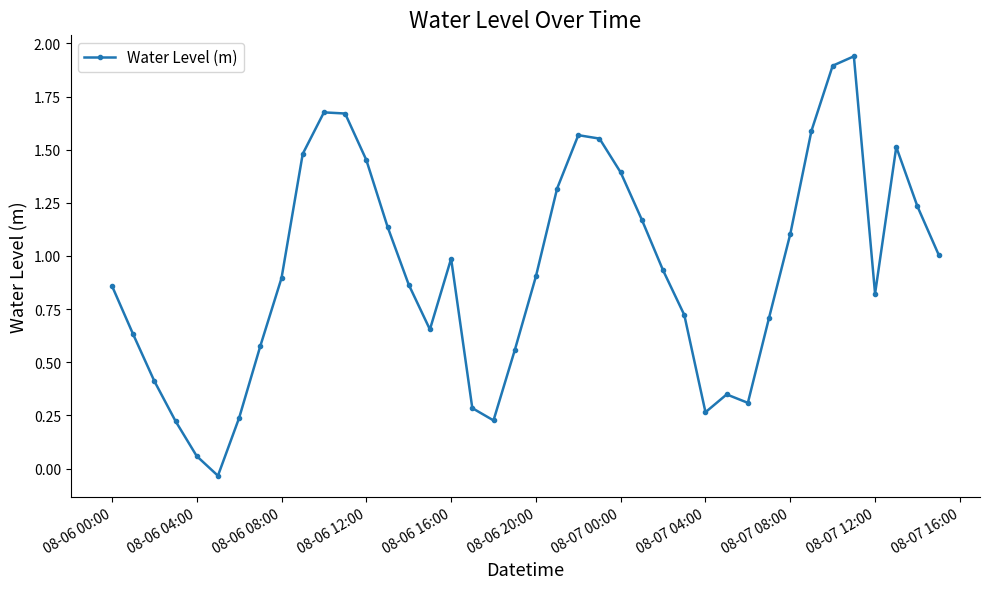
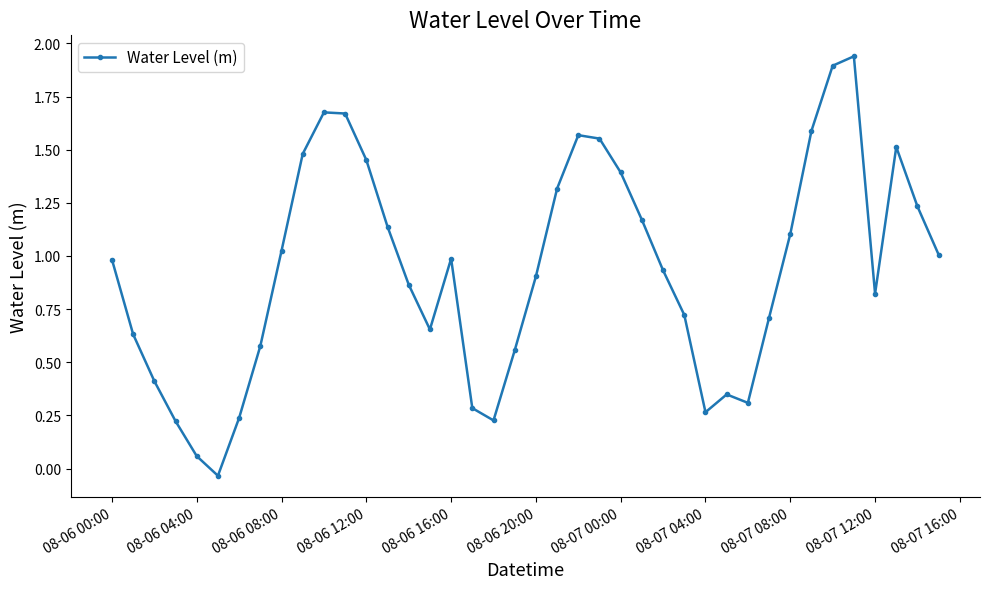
  {
-   "08-06 00:00": 0.86,
+   "08-06 00:00": 0.98,
    "08-06 04:00": 0.06,
-   "08-06 08:00": 0.90,
+   "08-06 08:00": 1.02,
    "08-06 12:00": 1.45,
    "08-06 16:00": 0.99,
    "08-06 20:00": 0.90,
    "08-07 00:00": 1.39,
    "08-07 04:00": 0.27,
    "08-07 08:00": 1.10,
    "08-07 12:00": 0.82
  }
